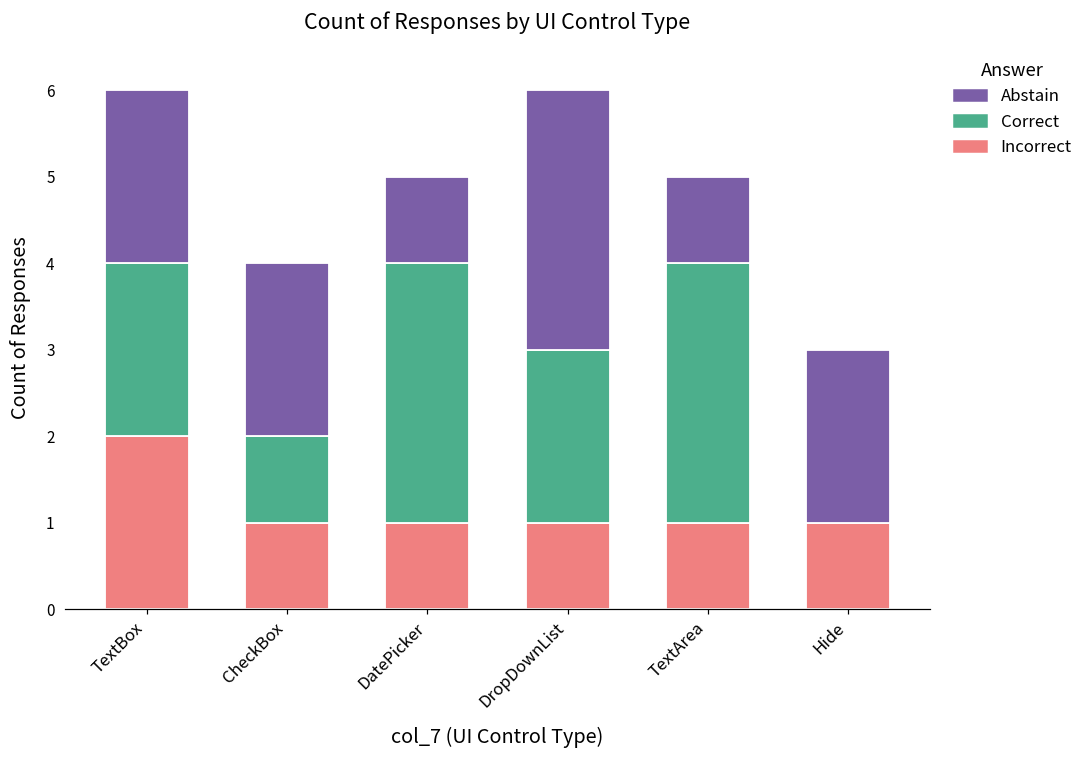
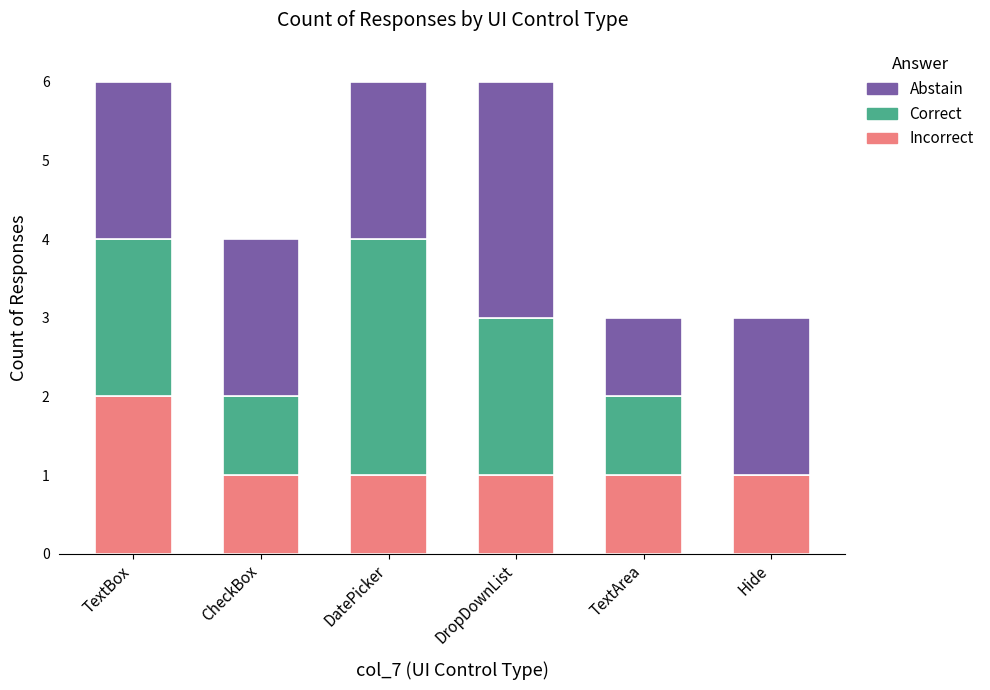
  {
    "Incorrect": {
      "TextBox": 2,
      "CheckBox": 1,
      "DatePicker": 1,
      "DropDownList": 1,
      "TextArea": 1,
      "Hide": 1
    },
    "Correct": {
      "TextBox": 2,
      "CheckBox": 1,
      "DatePicker": 3,
      "DropDownList": 2,
-     "TextArea": 3,
+     "TextArea": 1,
      "Hide": 0
    },
    "Abstain": {
      "TextBox": 2,
      "CheckBox": 2,
-     "DatePicker": 1,
+     "DatePicker": 2,
      "DropDownList": 3,
      "TextArea": 1,
      "Hide": 2
    }
  }
